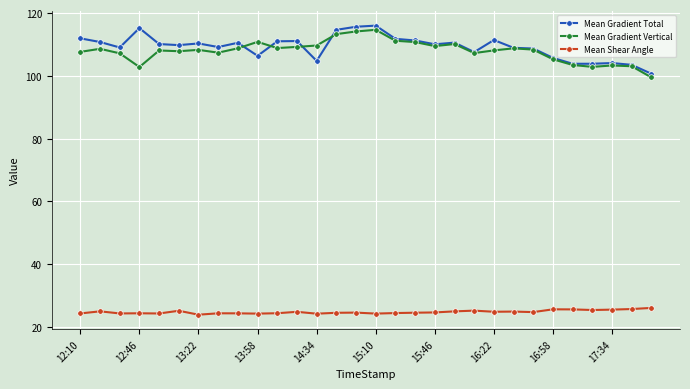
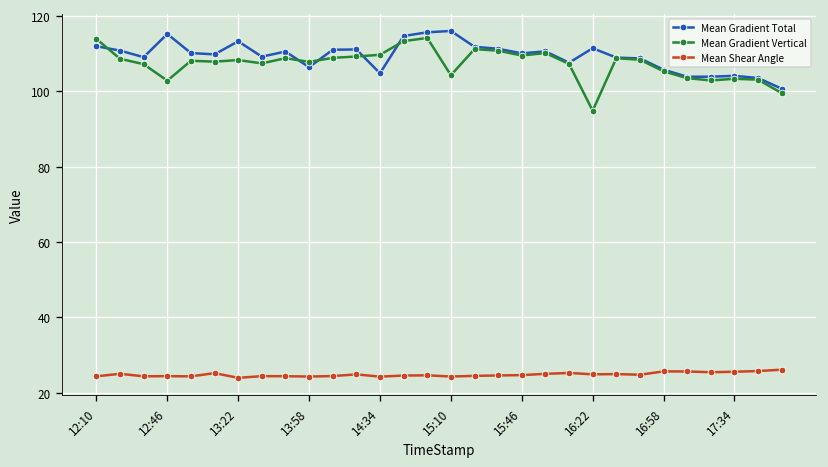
  {
    "Mean Gradient Total": {
      "12:10": 112,
      "12:46": 115,
-     "13:22": 110,
+     "13:22": 113,
      "13:58": 106,
      "14:34": 105,
      "15:10": 116,
      "16:22": 111
    },
    "Mean Gradient Vertical": {
-     "12:10": 108,
+     "12:10": 114,
      "12:46": 103,
      "13:22": 108,
-     "13:58": 111,
+     "13:58": 108,
      "14:34": 110,
-     "15:10": 115,
-     "16:22": 108
+     "15:10": 104,
+     "16:22": 95
    },
    "Mean Shear Angle": {
      "12:10": 24,
      "12:46": 24,
      "13:22": 24,
      "13:58": 24,
      "14:34": 24,
      "15:10": 24,
      "15:46": 25,
      "16:22": 25,
      "16:58": 26,
      "17:34": 26
    }
  }
